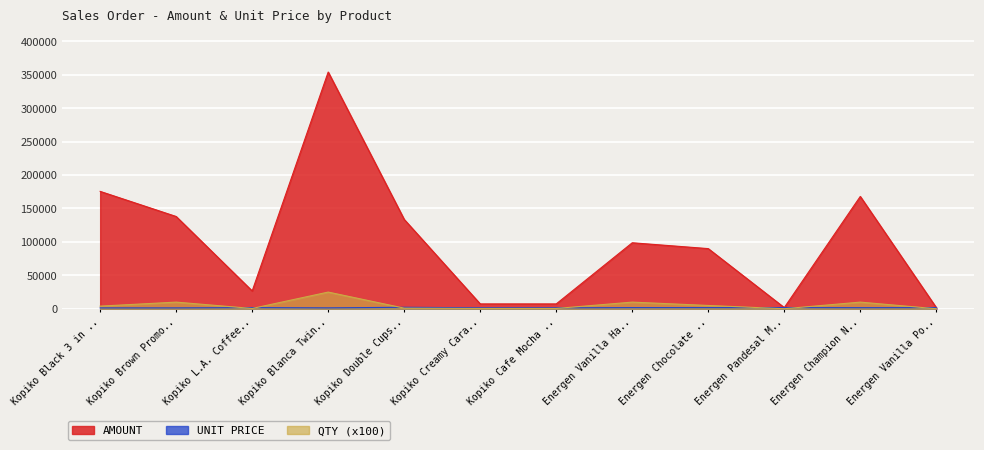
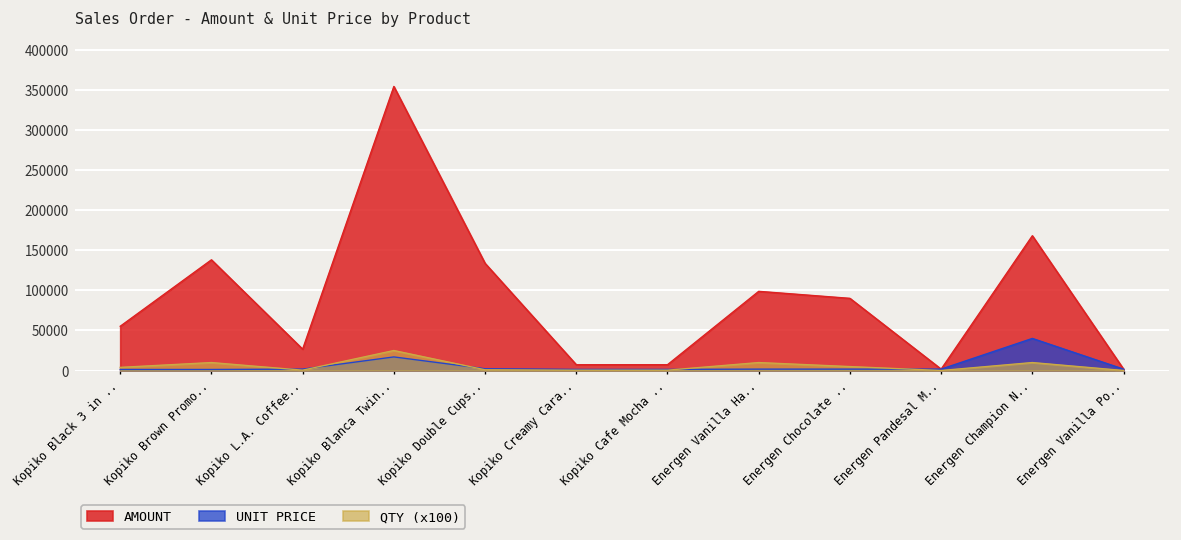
  {
    "AMOUNT": {
-     "Kopiko Black 3 in ..": 180000,
+     "Kopiko Black 3 in ..": 60000,
      "Kopiko Brown Promo..": 140000,
      "Kopiko L.A. Coffee..": 30000,
      "Kopiko Blanca Twin..": 350000,
      "Kopiko Double Cups..": 130000,
      "Kopiko Creamy Cara..": 10000,
      "Kopiko Cafe Mocha ..": 10000,
      "Energen Vanilla Ha..": 100000,
      "Energen Chocolate ..": 90000,
      "Energen Champion N..": 170000
    },
    "UNIT PRICE": {
      "Kopiko Brown Promo..": 0,
-     "Kopiko Blanca Twin..": 0,
+     "Kopiko Blanca Twin..": 20000,
      "Energen Vanilla Ha..": 0,
-     "Energen Champion N..": 0
+     "Energen Champion N..": 40000
    },
    "QTY (x100)": {
      "Kopiko Brown Promo..": 10000,
      "Kopiko Blanca Twin..": 30000,
      "Energen Vanilla Ha..": 10000,
      "Energen Champion N..": 10000
    }
  }
